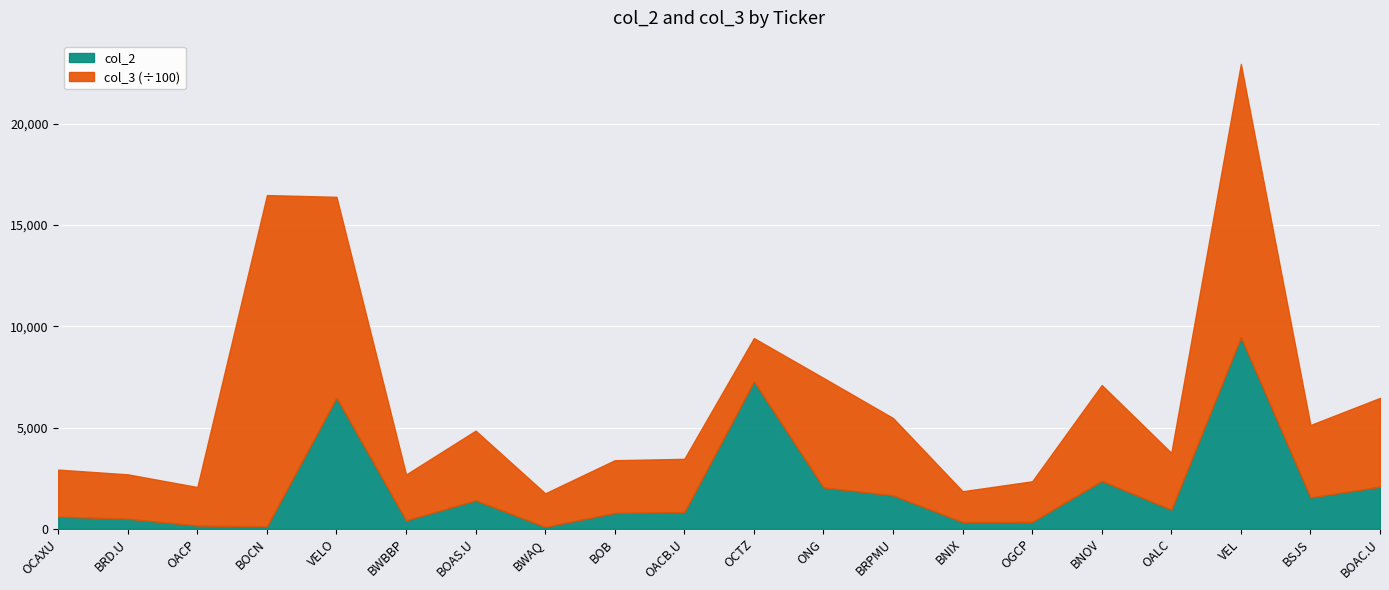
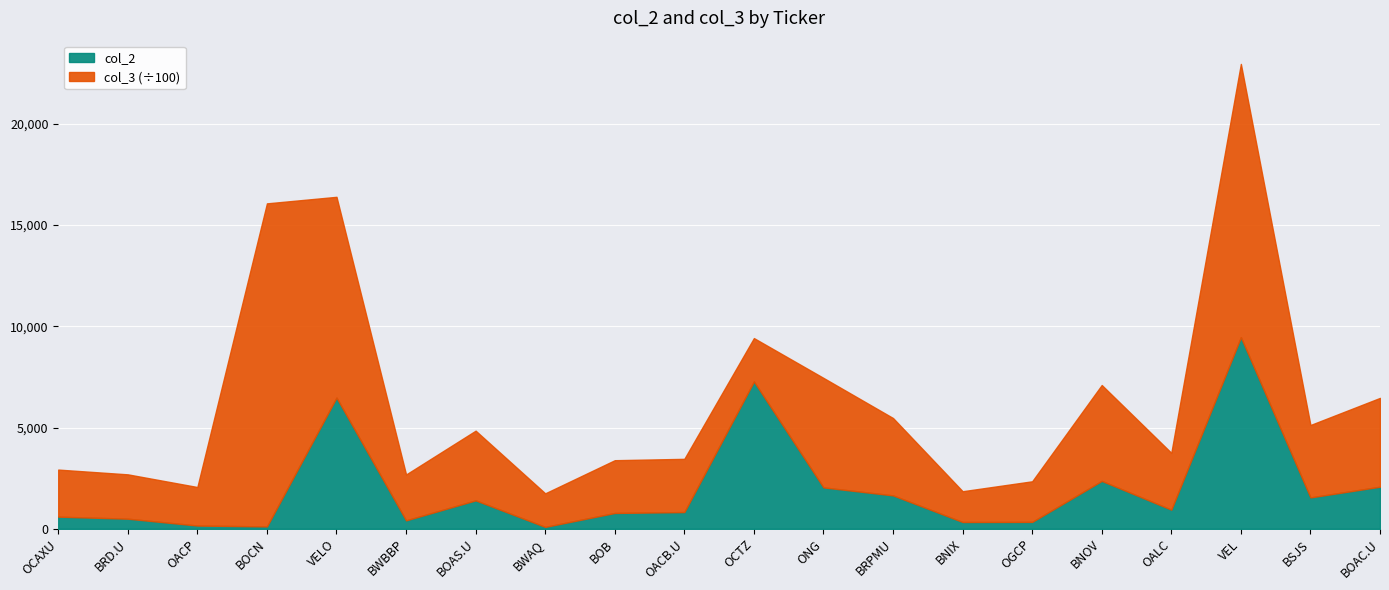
  {
    "col_2": {
      "OCAXU": "600",
      "BRD.U": "500",
      "OACP": "200",
      "BOCN": "100",
      "VELO": "6,500",
      "BWBBP": "400",
      "BOAS.U": "1,400",
      "BWAQ": "100",
      "BOB": "800",
      "OACB.U": "800",
      "OCTZ": "7,300",
      "ONG": "2,000",
      "BRPMU": "1,700",
      "BNIX": "300",
      "OGCP": "300",
      "BNOV": "2,400",
      "OALC": "900",
      "VEL": "9,500",
      "BSJS": "1,600",
      "BOAC.U": "2,100"
    },
    "col_3 (÷100)": {
      "OCAXU": "2,300",
      "BRD.U": "2,200",
      "OACP": "1,900",
-     "BOCN": "16,400",
+     "BOCN": "16,000",
      "VELO": "9,900",
      "BWBBP": "2,300",
      "BOAS.U": "3,400",
      "BWAQ": "1,700",
      "BOB": "2,600",
      "OACB.U": "2,600",
      "OCTZ": "2,100",
      "ONG": "5,400",
      "BRPMU": "3,800",
      "BNIX": "1,500",
      "OGCP": "2,000",
      "BNOV": "4,700",
      "OALC": "2,800",
      "VEL": "13,500",
      "BSJS": "3,600",
      "BOAC.U": "4,400"
    }
  }
